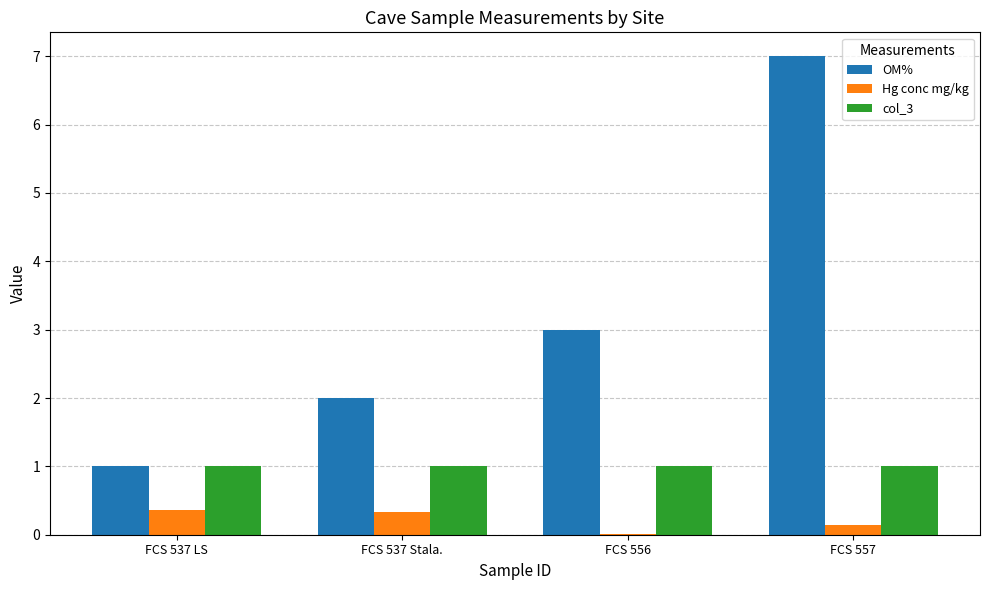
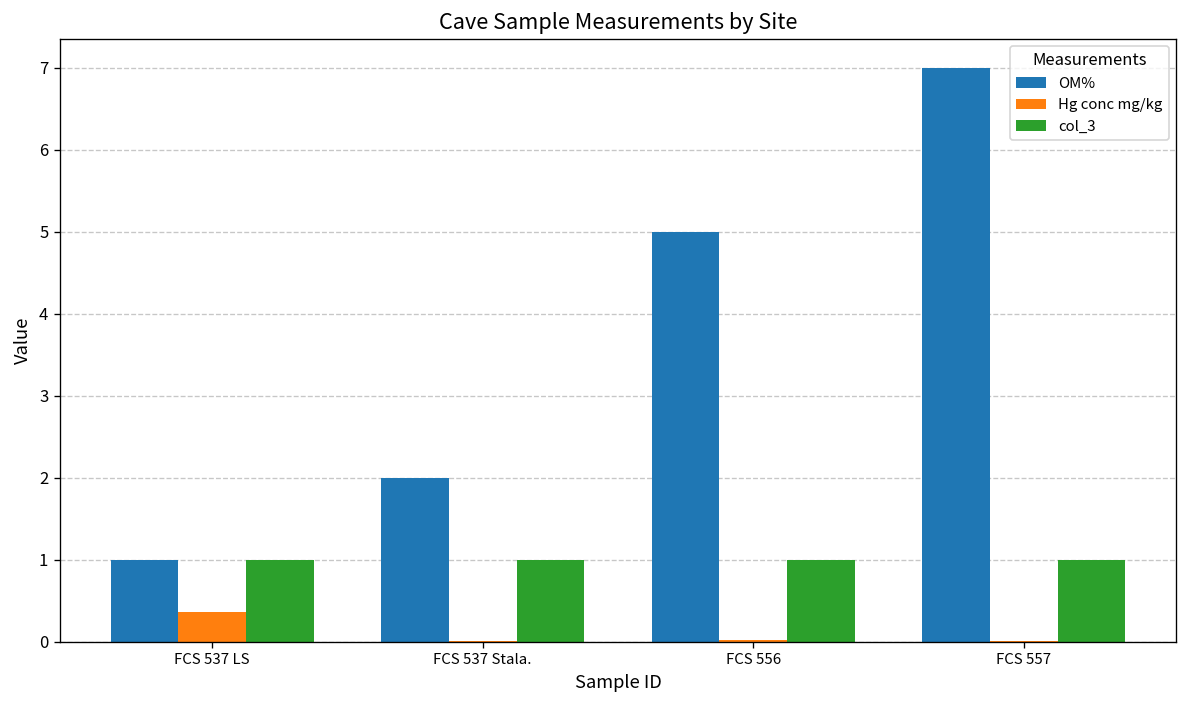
  {
    "OM%": {
      "FCS 537 LS": 1,
      "FCS 537 Stala.": 2,
-     "FCS 556": 3,
+     "FCS 556": 5,
      "FCS 557": 7
    },
    "Hg conc mg/kg": {
      "FCS 537 LS": 0.4,
-     "FCS 537 Stala.": 0.3,
-     "FCS 557": 0.1
+     "FCS 537 Stala.": 0.0,
+     "FCS 557": 0.0
    },
    "col_3": {
      "FCS 537 LS": 1.0,
      "FCS 537 Stala.": 1.0,
      "FCS 556": 1.0,
      "FCS 557": 1.0
    }
  }
